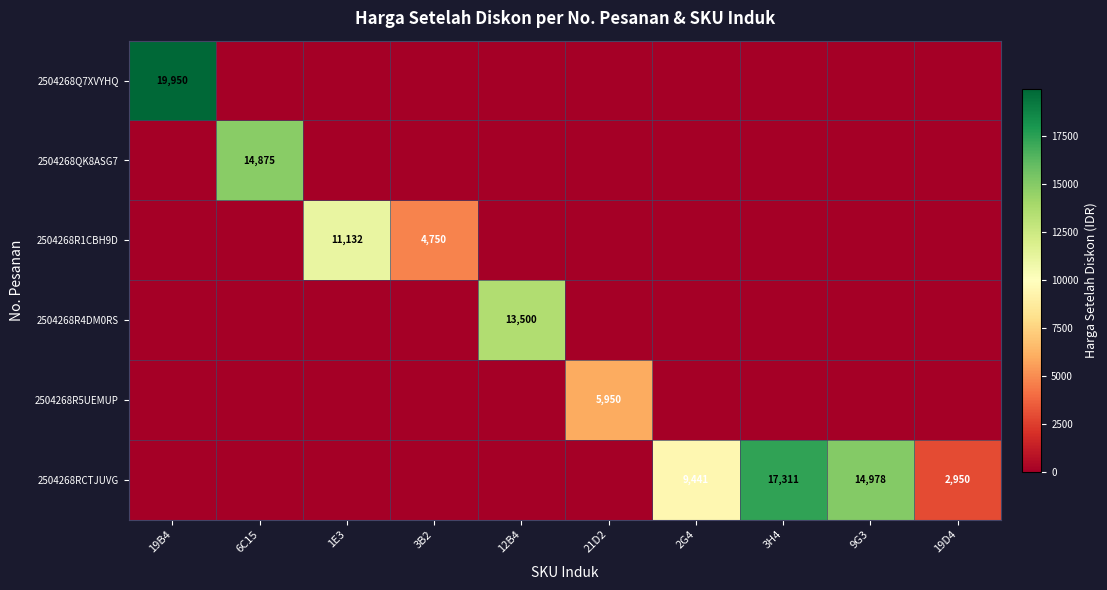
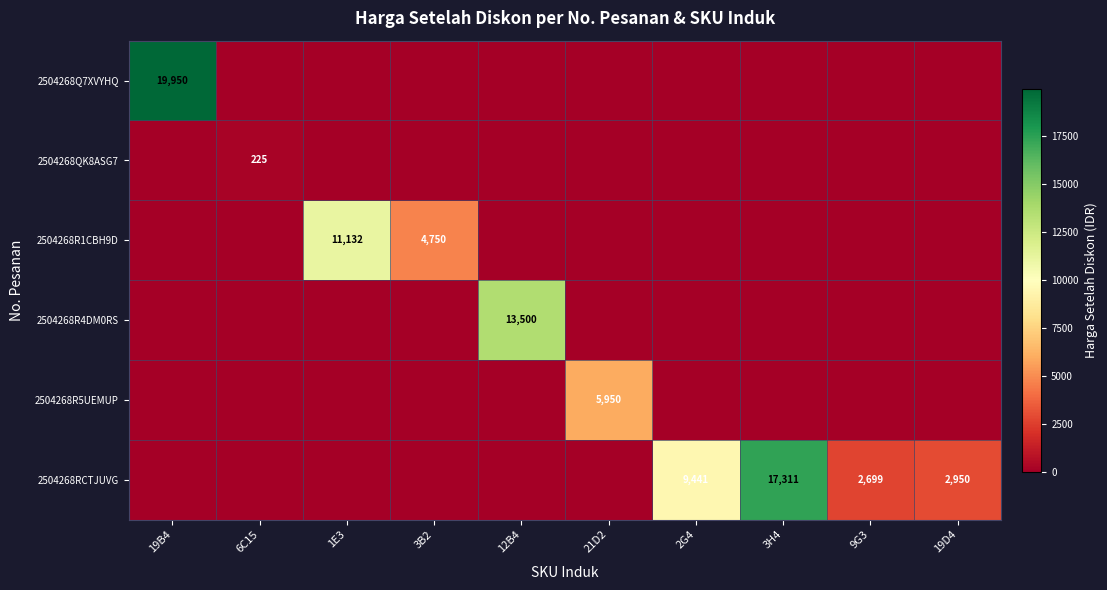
  {
    "2504268Q7XVYHQ": {
      "19B4": "19,950"
    },
    "2504268QK8ASG7": {
-     "6C15": "14,875"
+     "6C15": "225"
    },
    "2504268R1CBH9D": {
      "1E3": "11,132",
      "3B2": "4,750"
    },
    "2504268R4DM0RS": {
      "12B4": "13,500"
    },
    "2504268R5UEMUP": {
      "21D2": "5,950"
    },
    "2504268RCTJUVG": {
      "2G4": "9,441",
      "3H4": "17,311",
-     "9G3": "14,978",
+     "9G3": "2,699",
      "19D4": "2,950"
    }
  }
